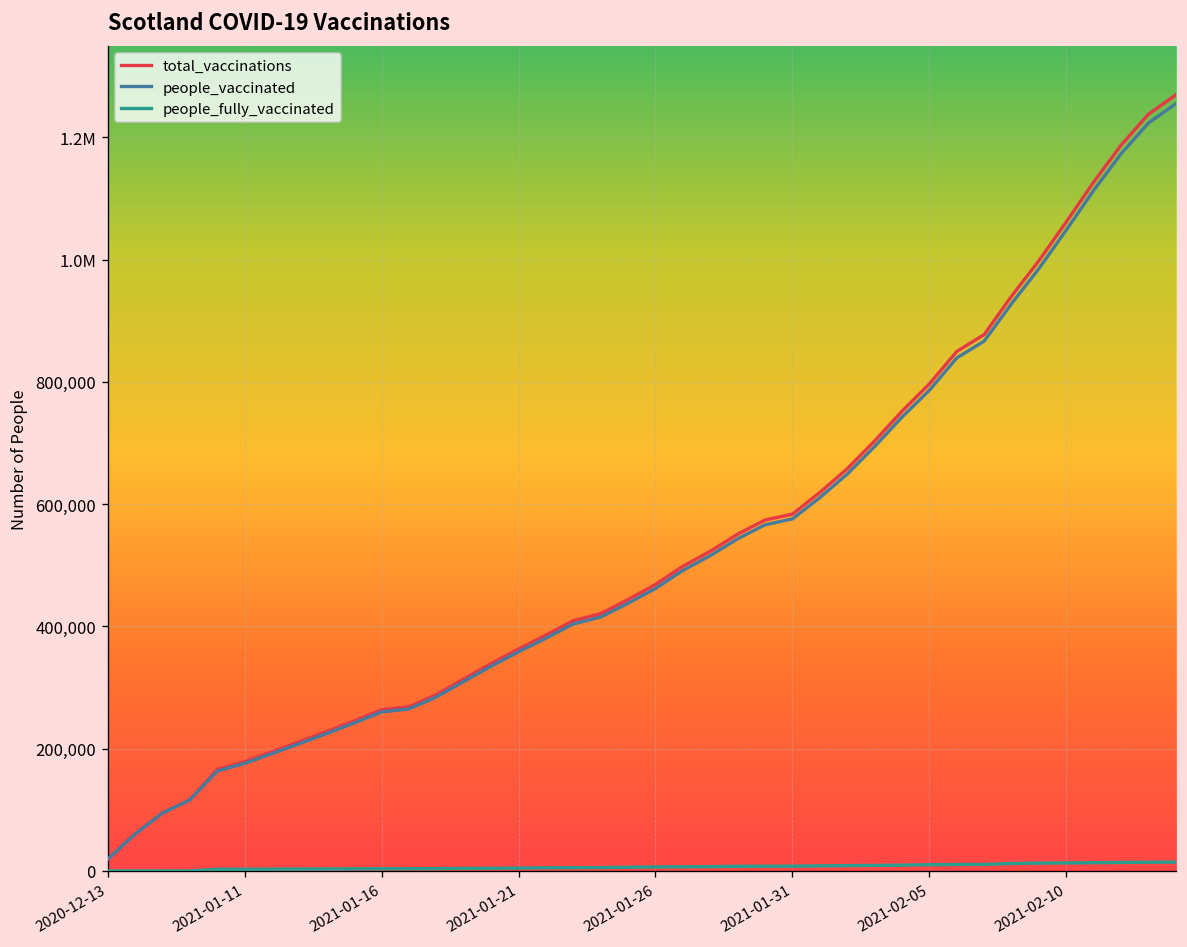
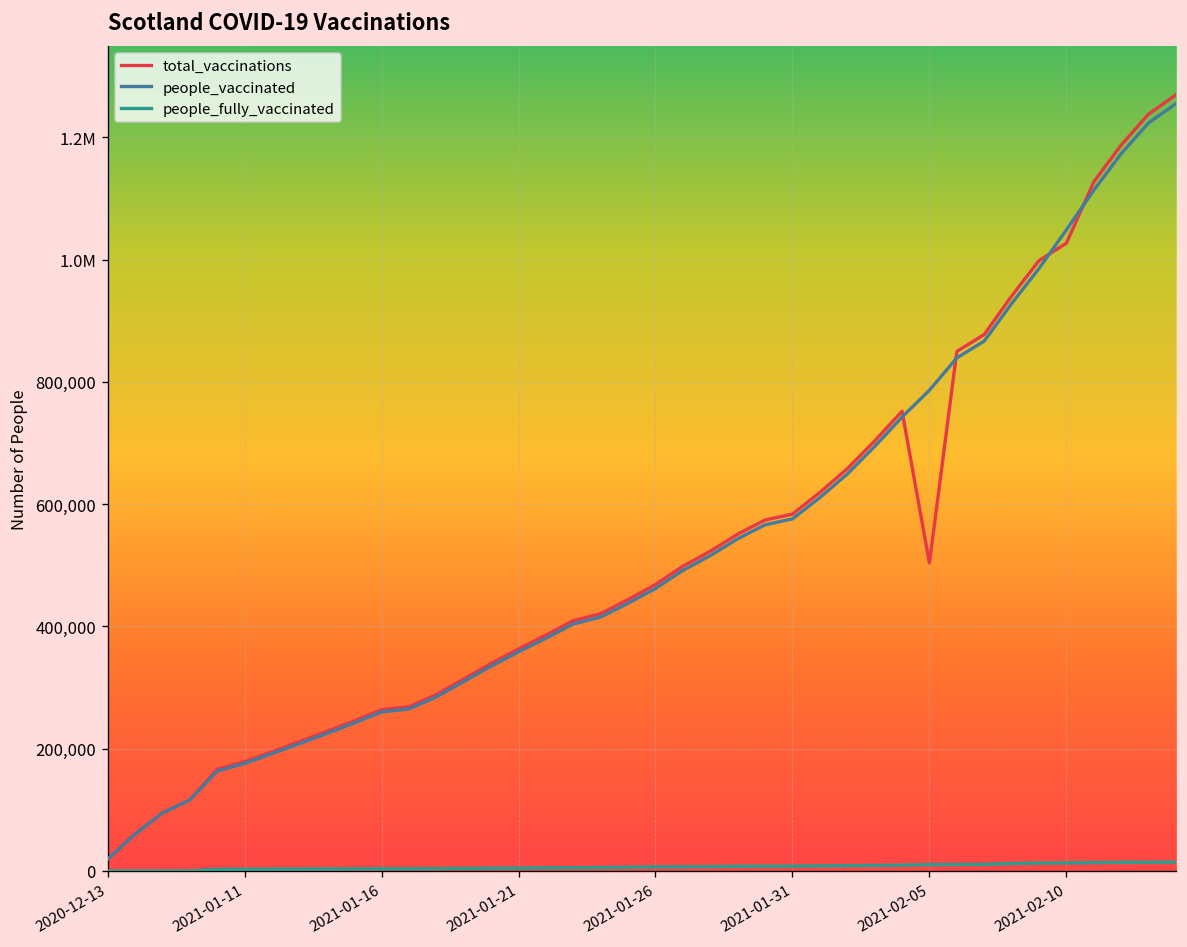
  {
    "total_vaccinations": {
      "2021-01-26": "470,000",
      "2021-01-31": "580,000",
-     "2021-02-05": "800,000",
-     "2021-02-10": "1,060,000"
+     "2021-02-05": "500,000",
+     "2021-02-10": "1,030,000"
    }
  }
